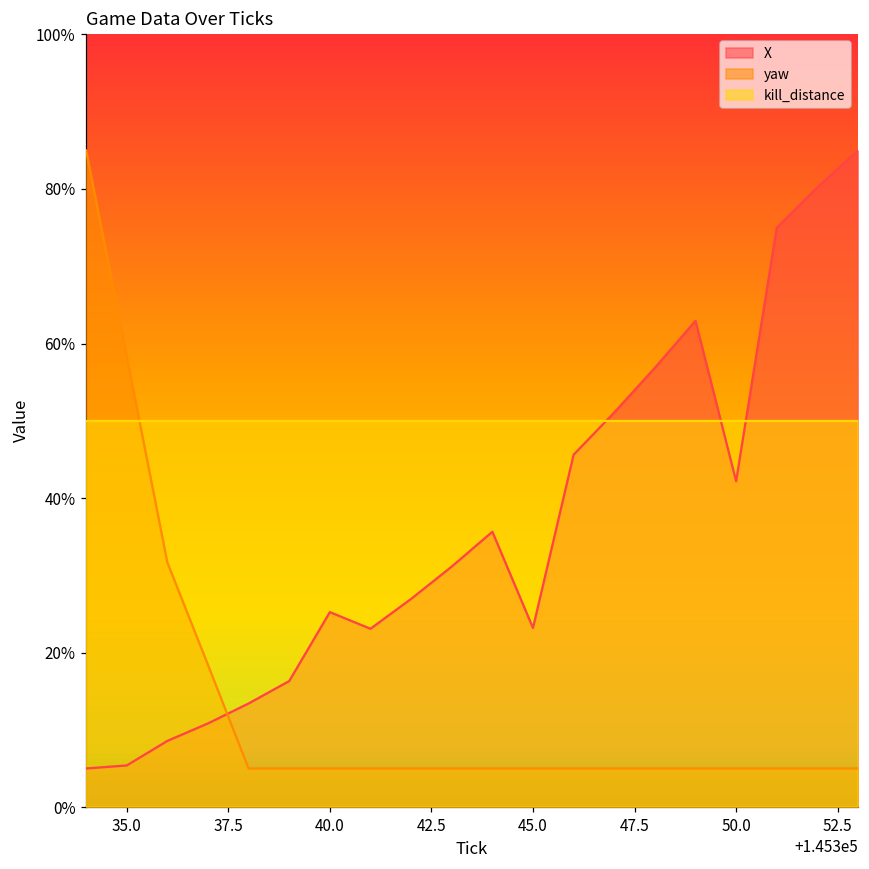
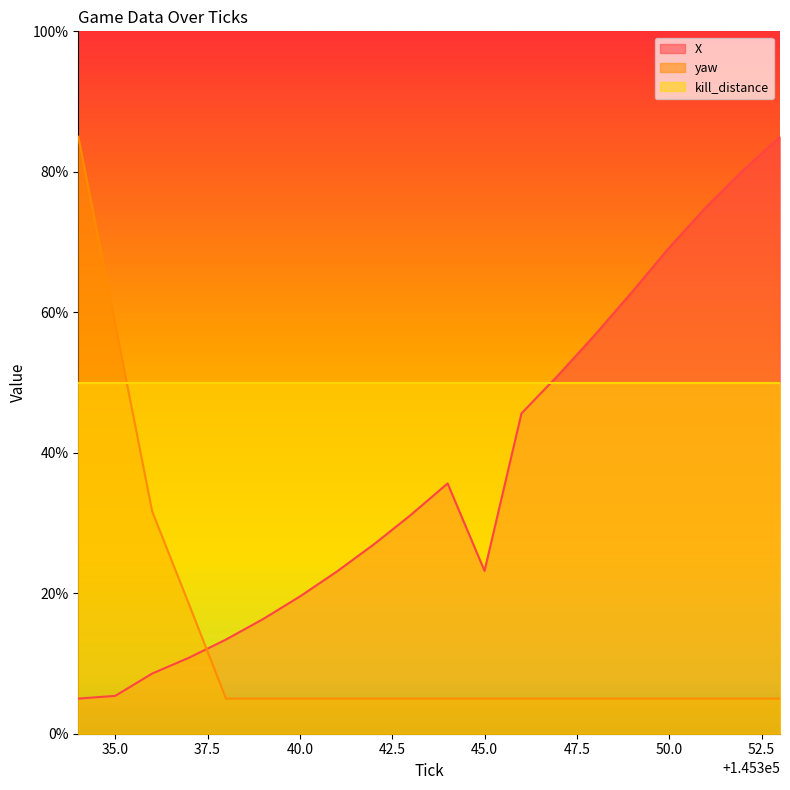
  {
    "X": {
      "35.0": "5%",
-     "40.0": "25%",
+     "40.0": "20%",
      "45.0": "23%",
-     "50.0": "42%"
+     "50.0": "69%"
    },
    "yaw": {
      "35.0": "58%",
      "40.0": "5%",
      "45.0": "5%",
      "50.0": "5%"
    },
    "kill_distance": {
      "35.0": "50%",
      "40.0": "50%",
      "45.0": "50%",
      "50.0": "50%"
    }
  }
